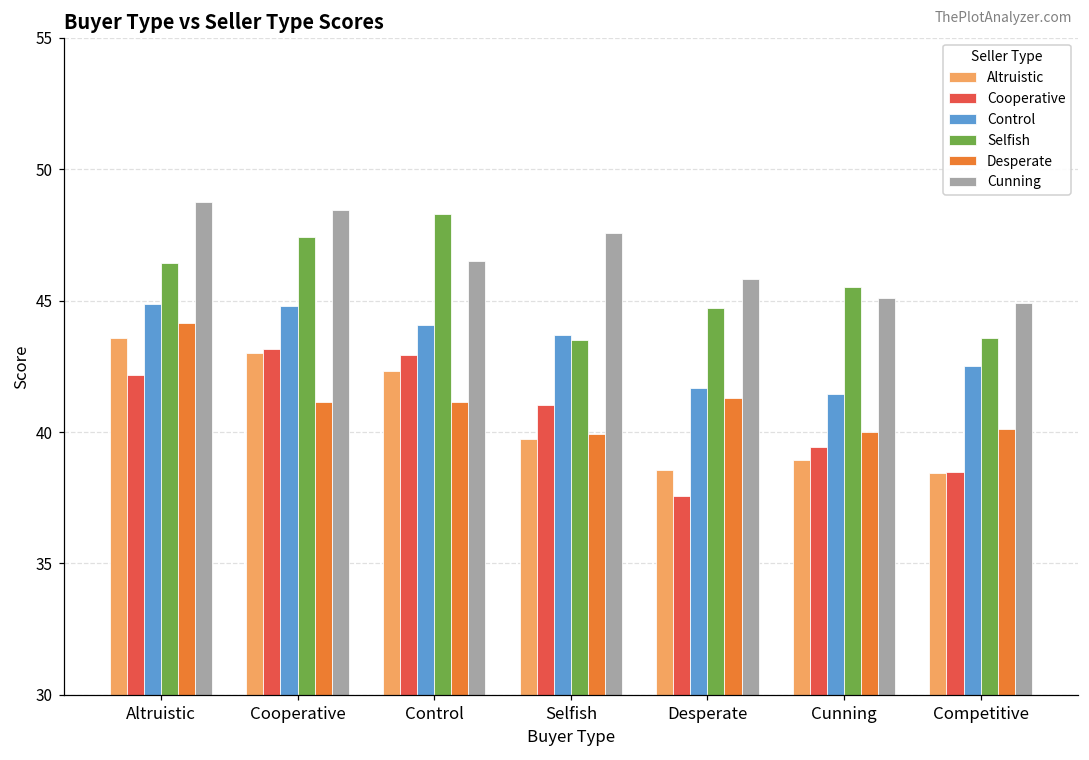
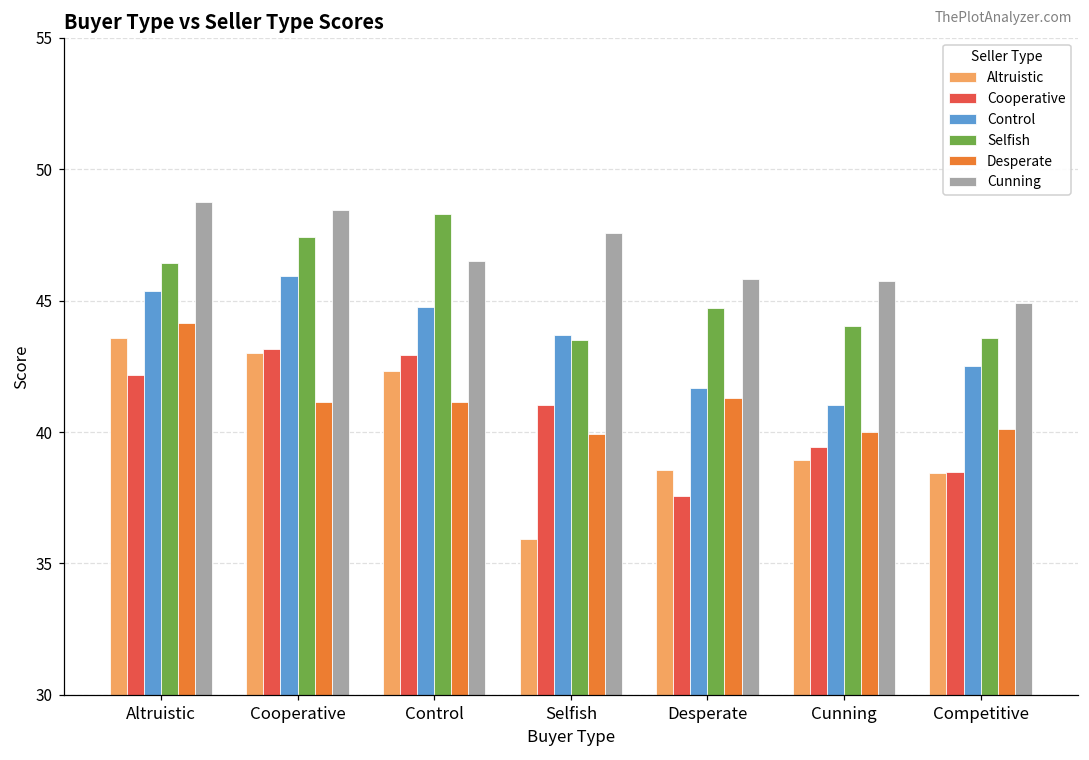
  {
    "Altruistic": {
      "Altruistic": 43.6,
      "Cooperative": 43.0,
      "Control": 42.3,
-     "Selfish": 39.7,
+     "Selfish": 35.9,
      "Desperate": 38.6,
      "Cunning": 38.9,
      "Competitive": 38.4
    },
    "Control": {
-     "Altruistic": 44.9,
-     "Cooperative": 44.8,
-     "Control": 44.1,
+     "Altruistic": 45.4,
+     "Cooperative": 45.9,
+     "Control": 44.8,
      "Selfish": 43.7,
      "Desperate": 41.7,
-     "Cunning": 41.5,
+     "Cunning": 41.0,
      "Competitive": 42.5
    },
    "Selfish": {
      "Altruistic": 46.4,
      "Cooperative": 47.4,
      "Control": 48.3,
      "Selfish": 43.5,
      "Desperate": 44.7,
-     "Cunning": 45.5,
+     "Cunning": 44.0,
      "Competitive": 43.6
    },
    "Cunning": {
      "Altruistic": 48.8,
      "Cooperative": 48.4,
      "Control": 46.5,
      "Selfish": 47.6,
      "Desperate": 45.8,
-     "Cunning": 45.1,
+     "Cunning": 45.8,
      "Competitive": 44.9
    }
  }
